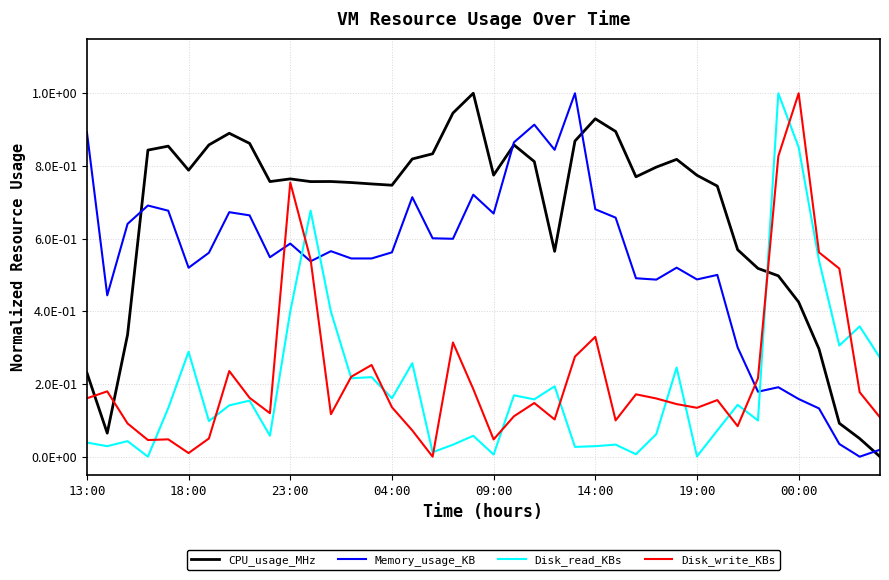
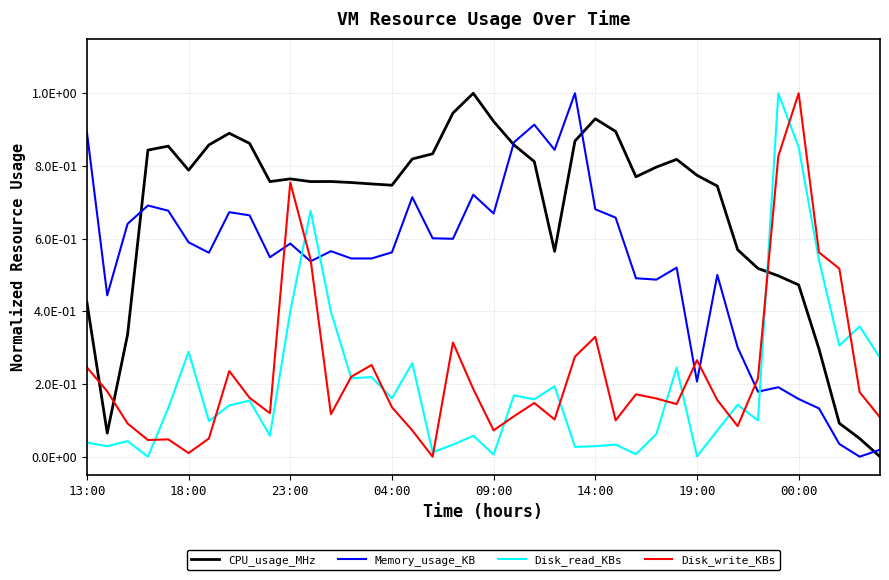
  {
    "CPU_usage_MHz": {
-     "13:00": 0.23,
+     "13:00": 0.42,
      "18:00": 0.79,
      "23:00": 0.76,
      "04:00": 0.75,
-     "09:00": 0.77,
+     "09:00": 0.92,
      "14:00": 0.93,
      "19:00": 0.77,
-     "00:00": 0.43
+     "00:00": 0.47
    },
    "Memory_usage_KB": {
      "13:00": 0.89,
-     "18:00": 0.52,
+     "18:00": 0.59,
      "23:00": 0.59,
      "04:00": 0.56,
      "09:00": 0.67,
      "14:00": 0.68,
-     "19:00": 0.49,
+     "19:00": 0.21,
      "00:00": 0.16
    },
    "Disk_read_KBs": {
      "13:00": 0.04,
      "18:00": 0.29,
      "23:00": 0.40,
      "04:00": 0.16,
      "09:00": 0.01,
      "14:00": 0.03,
      "19:00": 0.00,
      "00:00": 0.85
    },
    "Disk_write_KBs": {
-     "13:00": 0.16,
+     "13:00": 0.25,
      "18:00": 0.01,
      "23:00": 0.75,
      "04:00": 0.14,
-     "09:00": 0.05,
+     "09:00": 0.07,
      "14:00": 0.33,
-     "19:00": 0.13,
+     "19:00": 0.27,
      "00:00": 1.00
    }
  }
